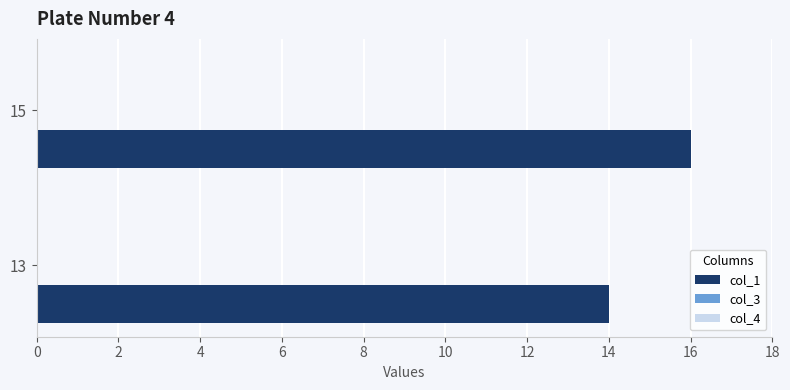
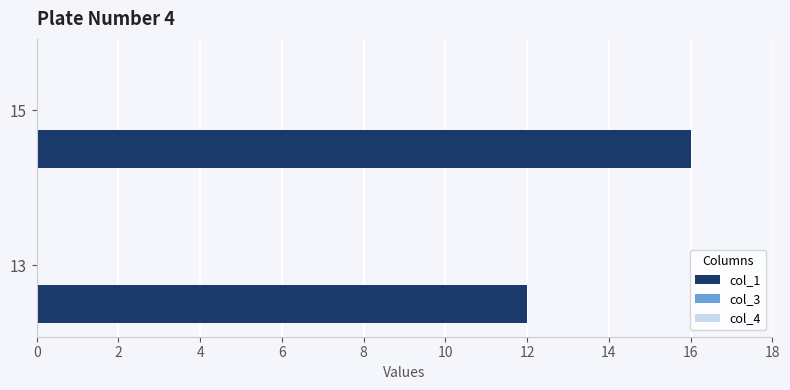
  {
    "col_1": {
      "15": 16,
-     "13": 14
+     "13": 12
    },
    "col_3": {
      "15": 0,
      "13": 0
    },
    "col_4": {
      "15": 0,
      "13": 0
    }
  }
